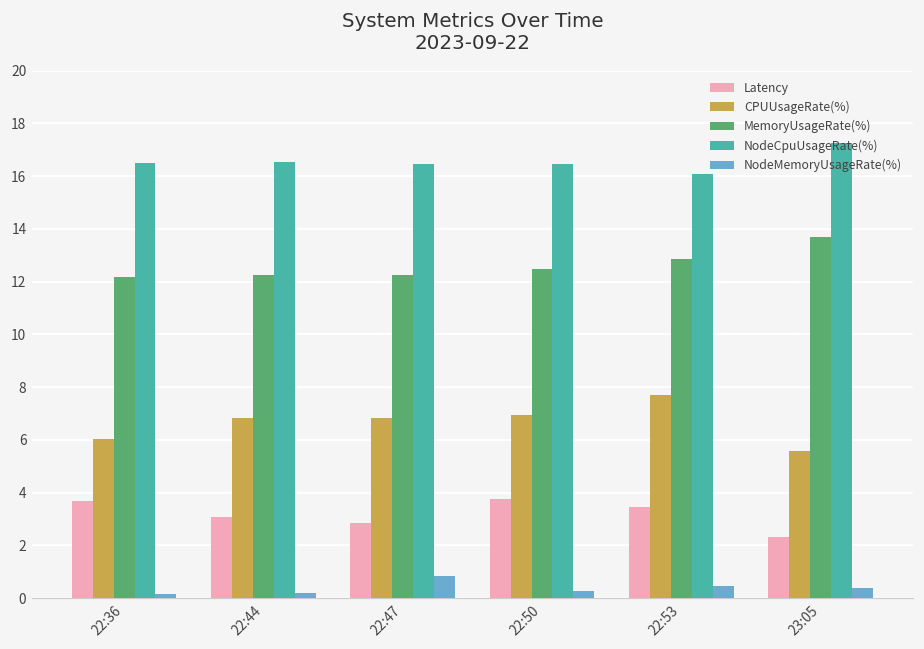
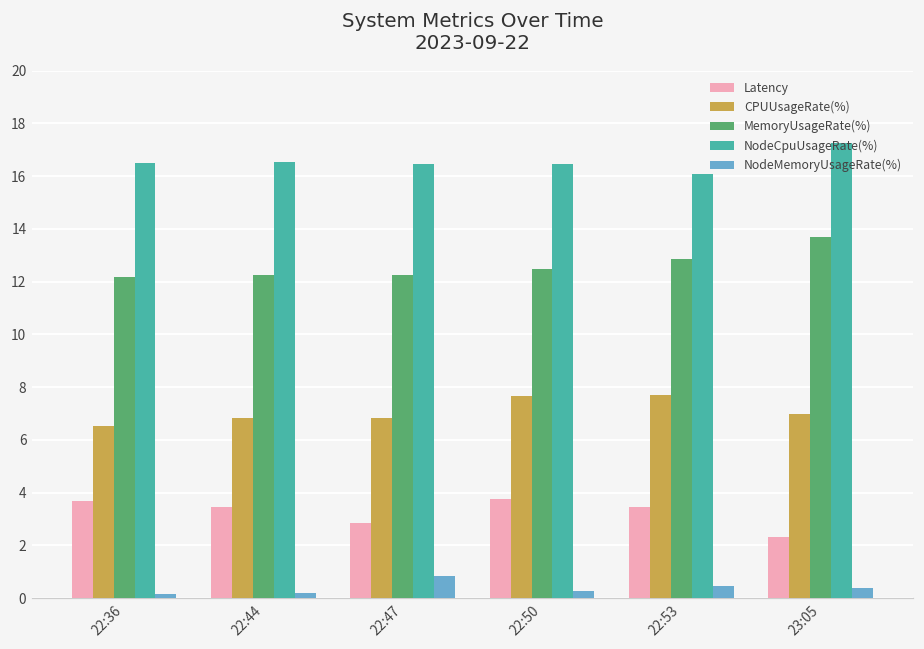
  {
    "Latency": {
      "22:36": 3.7,
-     "22:44": 3.1,
+     "22:44": 3.4,
      "22:47": 2.8,
      "22:50": 3.8,
      "22:53": 3.5,
      "23:05": 2.3
    },
    "CPUUsageRate(%)": {
-     "22:36": 6.0,
+     "22:36": 6.5,
      "22:44": 6.8,
      "22:47": 6.8,
-     "22:50": 6.9,
+     "22:50": 7.7,
      "22:53": 7.7,
-     "23:05": 5.6
+     "23:05": 7.0
    }
  }
